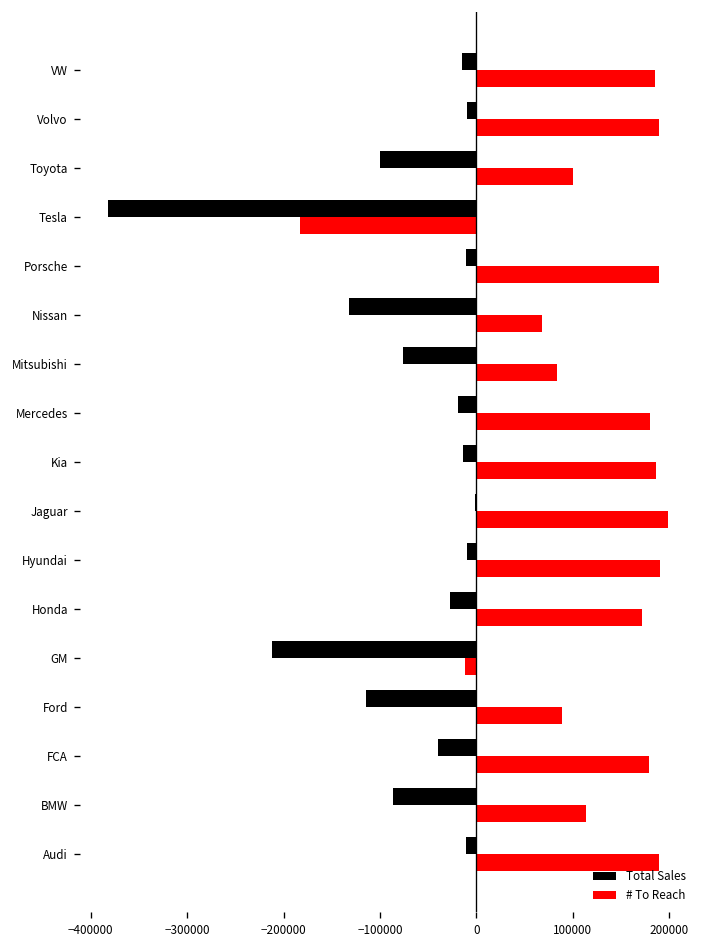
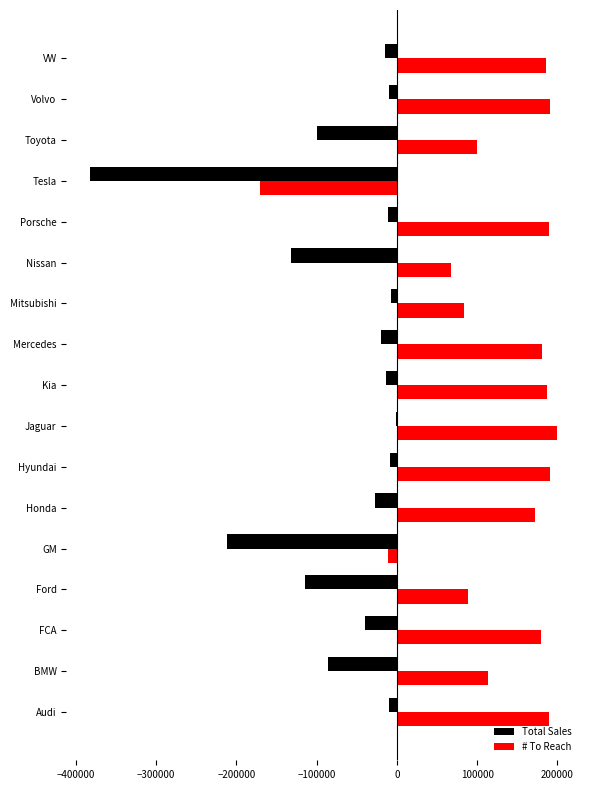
  {
    "Total Sales": {
      "VW": -10000,
      "Volvo": -10000,
      "Toyota": -100000,
      "Tesla": -380000,
      "Porsche": -10000,
      "Nissan": -130000,
-     "Mitsubishi": -80000,
+     "Mitsubishi": -10000,
      "Mercedes": -20000,
      "Kia": -10000,
      "Hyundai": -10000,
      "Honda": -30000,
      "GM": -210000,
      "Ford": -110000,
      "FCA": -40000,
      "BMW": -90000,
      "Audi": -10000
    },
    "# To Reach": {
      "VW": 190000,
      "Volvo": 190000,
      "Toyota": 100000,
-     "Tesla": -180000,
+     "Tesla": -170000,
      "Porsche": 190000,
      "Nissan": 70000,
      "Mitsubishi": 80000,
      "Mercedes": 180000,
      "Kia": 190000,
      "Jaguar": 200000,
      "Hyundai": 190000,
      "Honda": 170000,
      "GM": -10000,
      "Ford": 90000,
      "FCA": 180000,
      "BMW": 110000,
      "Audi": 190000
    }
  }
